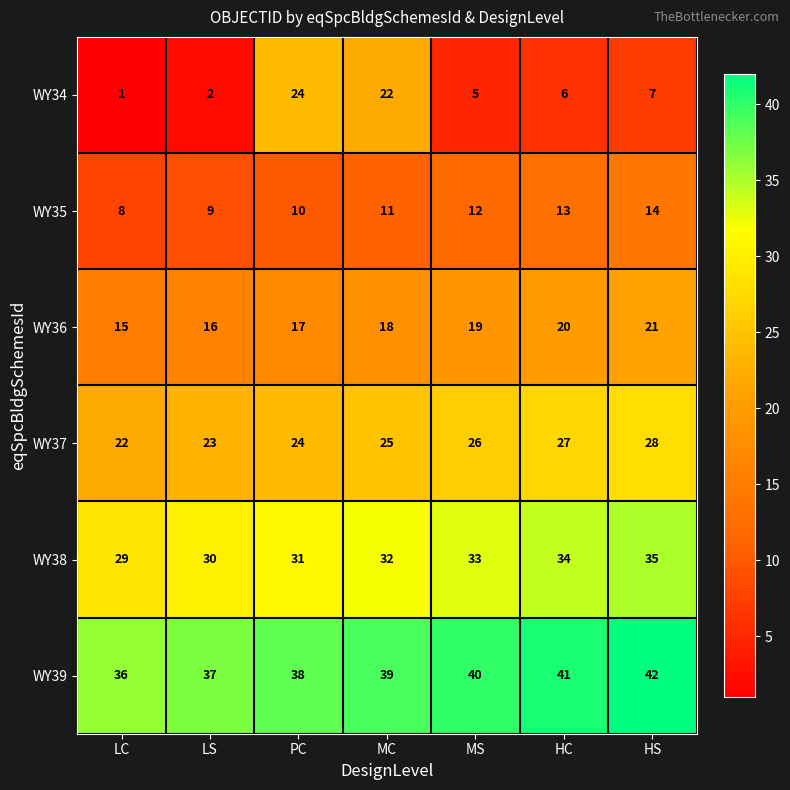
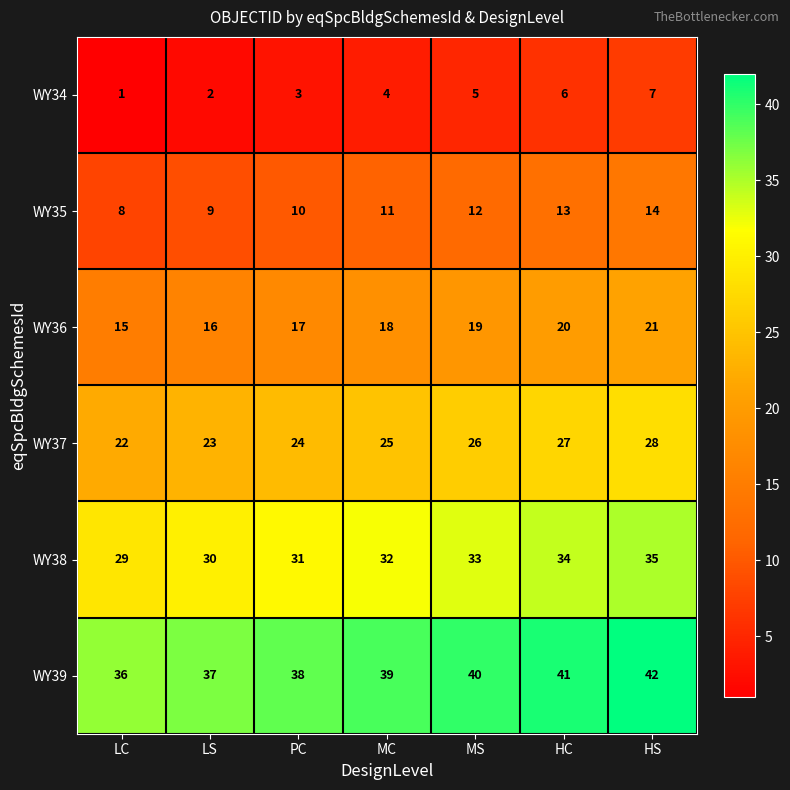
  {
    "WY34": {
      "LC": 1,
      "LS": 2,
-     "PC": 24,
-     "MC": 22,
+     "PC": 3,
+     "MC": 4,
      "MS": 5,
      "HC": 6,
      "HS": 7
    },
    "WY35": {
      "LC": 8,
      "LS": 9,
      "PC": 10,
      "MC": 11,
      "MS": 12,
      "HC": 13,
      "HS": 14
    },
    "WY36": {
      "LC": 15,
      "LS": 16,
      "PC": 17,
      "MC": 18,
      "MS": 19,
      "HC": 20,
      "HS": 21
    },
    "WY37": {
      "LC": 22,
      "LS": 23,
      "PC": 24,
      "MC": 25,
      "MS": 26,
      "HC": 27,
      "HS": 28
    },
    "WY38": {
      "LC": 29,
      "LS": 30,
      "PC": 31,
      "MC": 32,
      "MS": 33,
      "HC": 34,
      "HS": 35
    },
    "WY39": {
      "LC": 36,
      "LS": 37,
      "PC": 38,
      "MC": 39,
      "MS": 40,
      "HC": 41,
      "HS": 42
    }
  }
